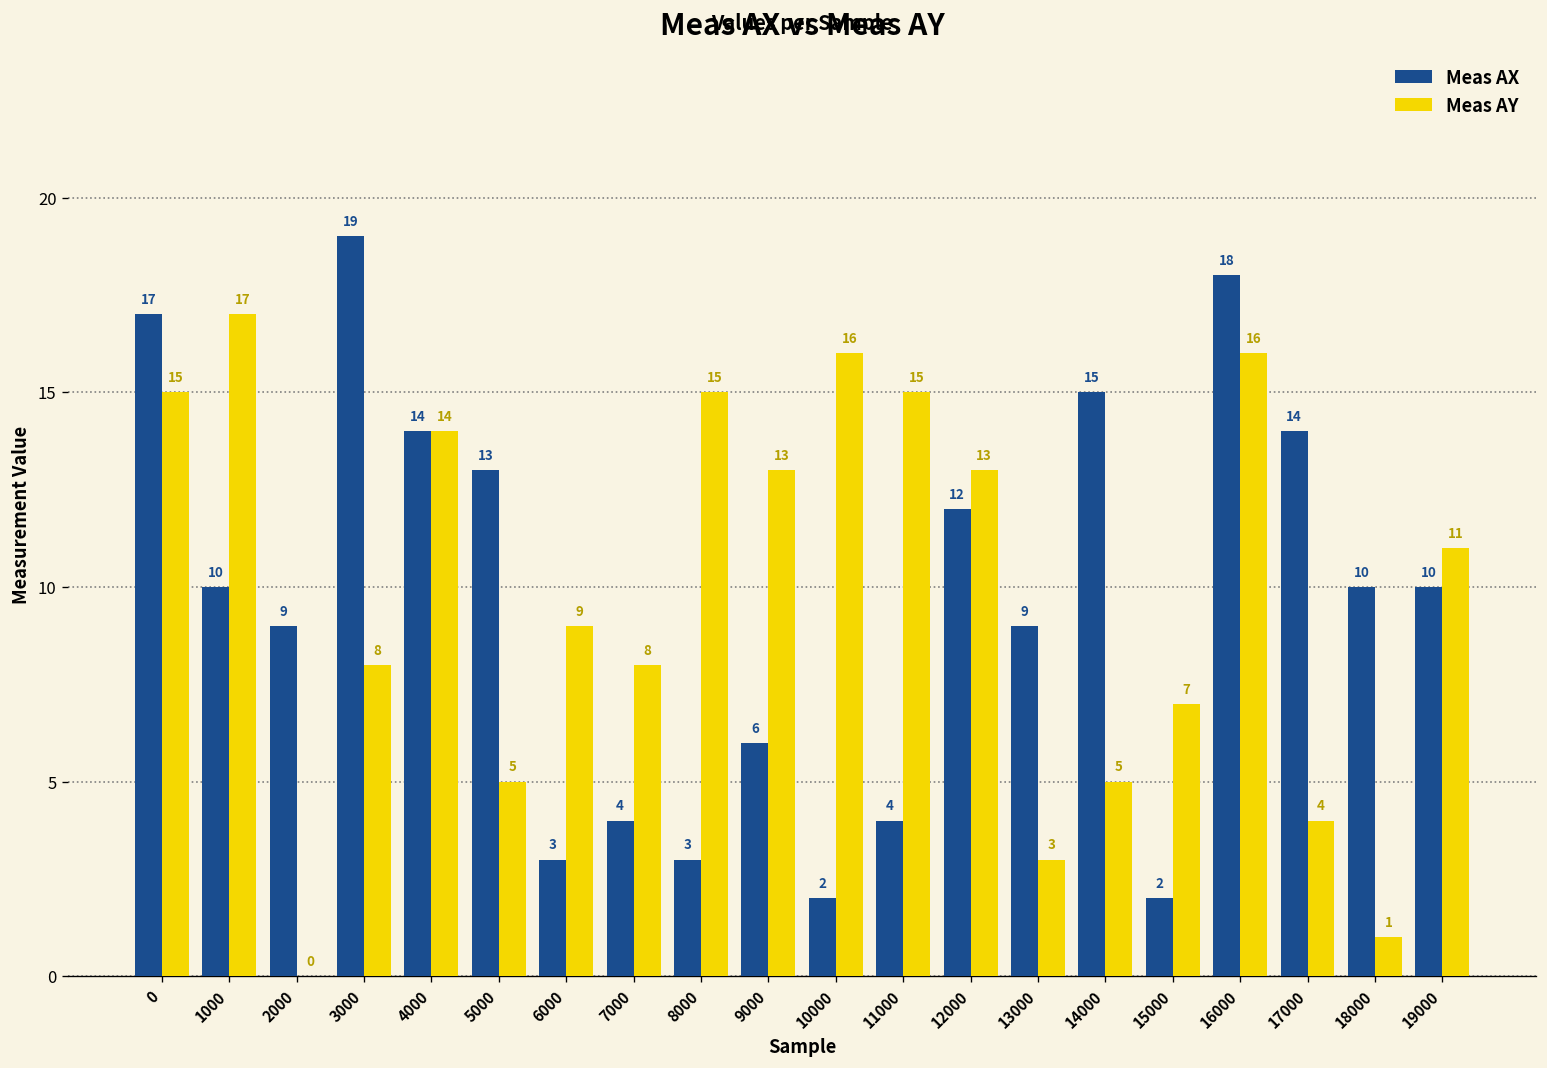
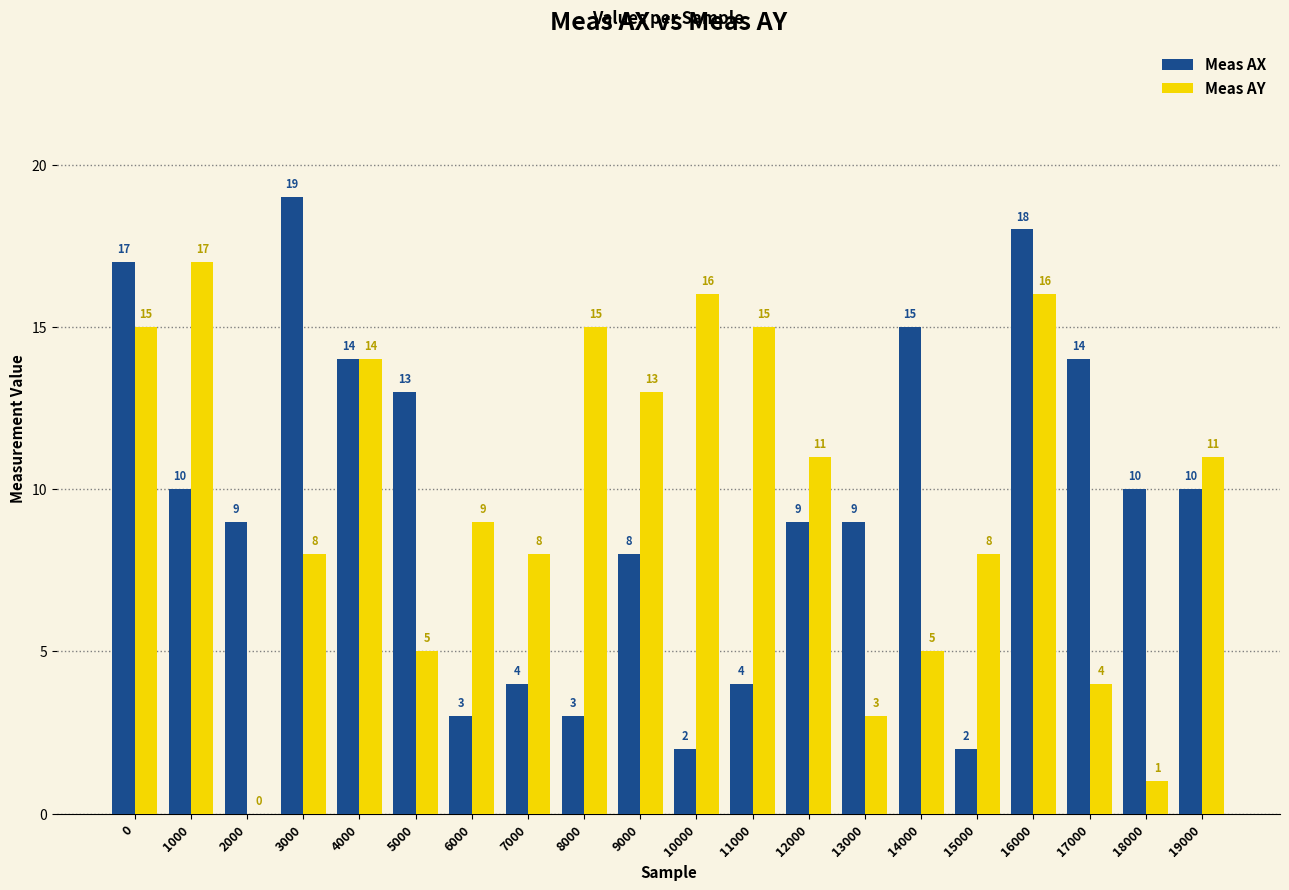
  {
    "Meas AX": {
      "0": 17,
      "1000": 10,
      "2000": 9,
      "3000": 19,
      "4000": 14,
      "5000": 13,
      "6000": 3,
      "7000": 4,
      "8000": 3,
-     "9000": 6,
+     "9000": 8,
      "10000": 2,
      "11000": 4,
-     "12000": 12,
+     "12000": 9,
      "13000": 9,
      "14000": 15,
      "15000": 2,
      "16000": 18,
      "17000": 14,
      "18000": 10,
      "19000": 10
    },
    "Meas AY": {
      "0": 15,
      "1000": 17,
      "2000": 0,
      "3000": 8,
      "4000": 14,
      "5000": 5,
      "6000": 9,
      "7000": 8,
      "8000": 15,
      "9000": 13,
      "10000": 16,
      "11000": 15,
-     "12000": 13,
+     "12000": 11,
      "13000": 3,
      "14000": 5,
-     "15000": 7,
+     "15000": 8,
      "16000": 16,
      "17000": 4,
      "18000": 1,
      "19000": 11
    }
  }
